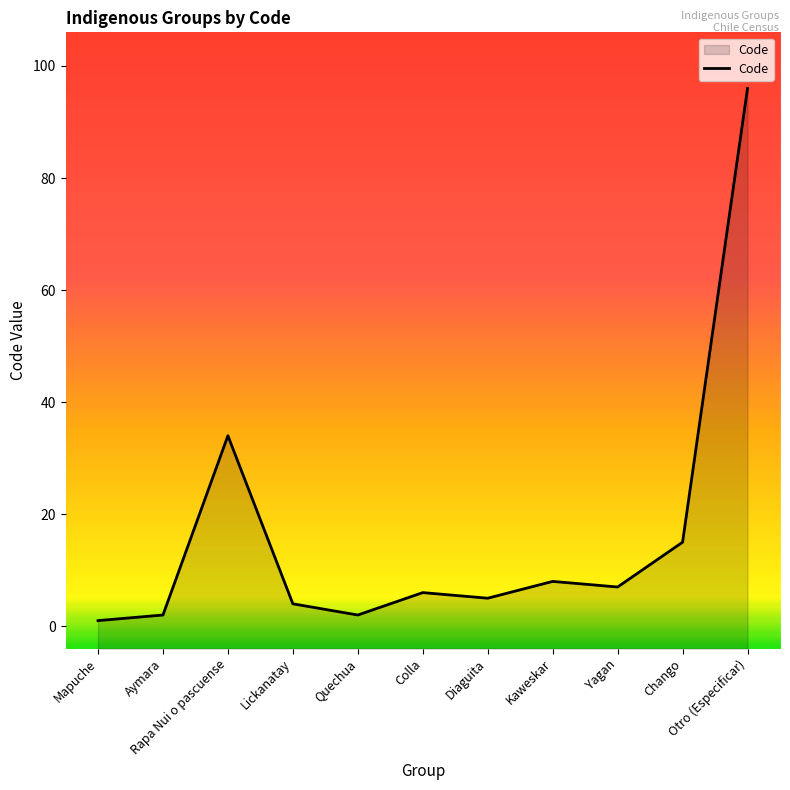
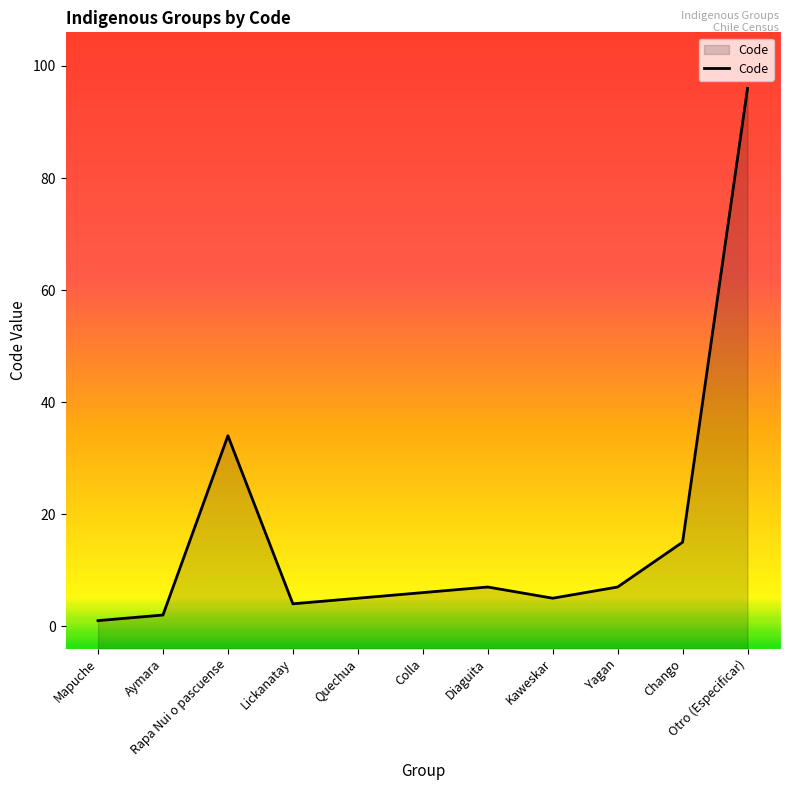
  {
    "Mapuche": 1,
    "Aymara": 2,
    "Rapa Nui o pascuense": 34,
    "Lickanatay": 4,
-   "Quechua": 2,
+   "Quechua": 5,
    "Colla": 6,
-   "Diaguita": 5,
-   "Kaweskar": 8,
+   "Diaguita": 7,
+   "Kaweskar": 5,
    "Yagan": 7,
    "Chango": 15,
    "Otro (Especificar)": 96
  }
